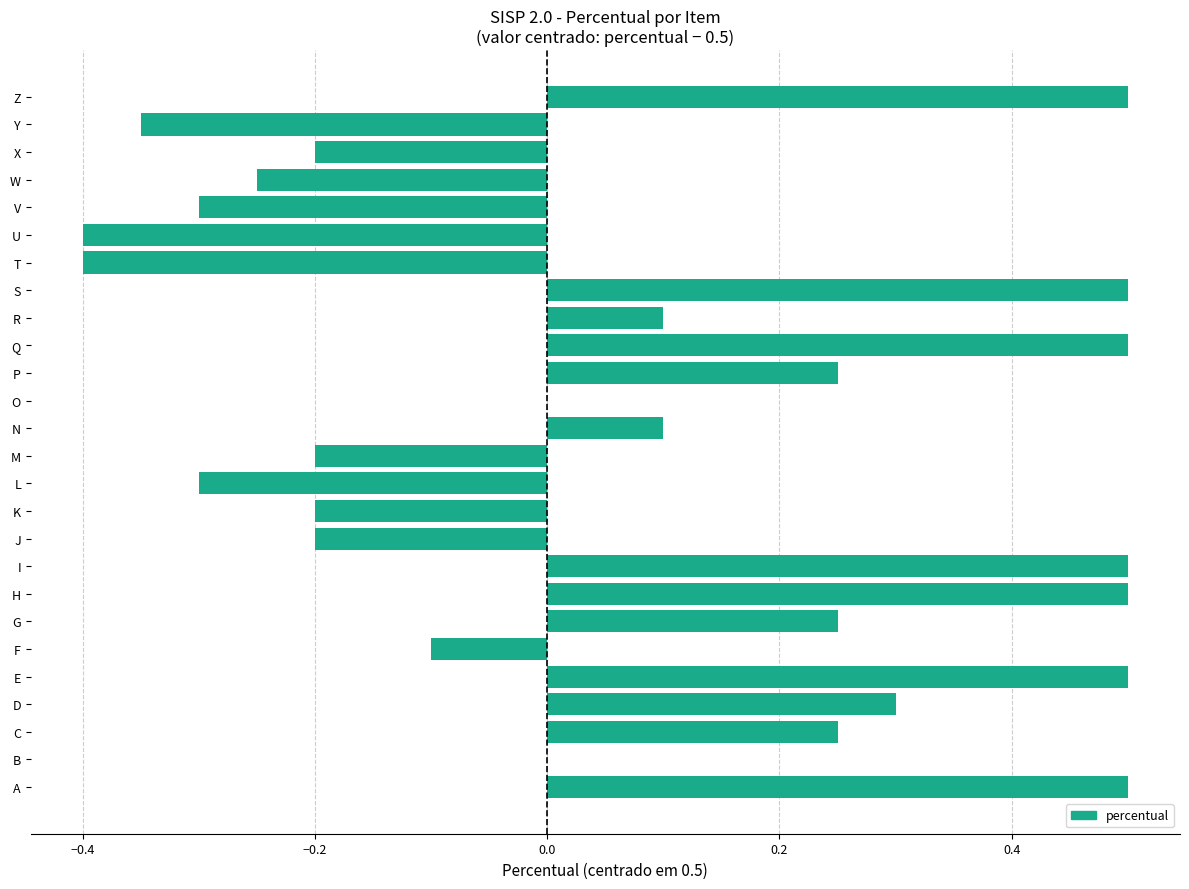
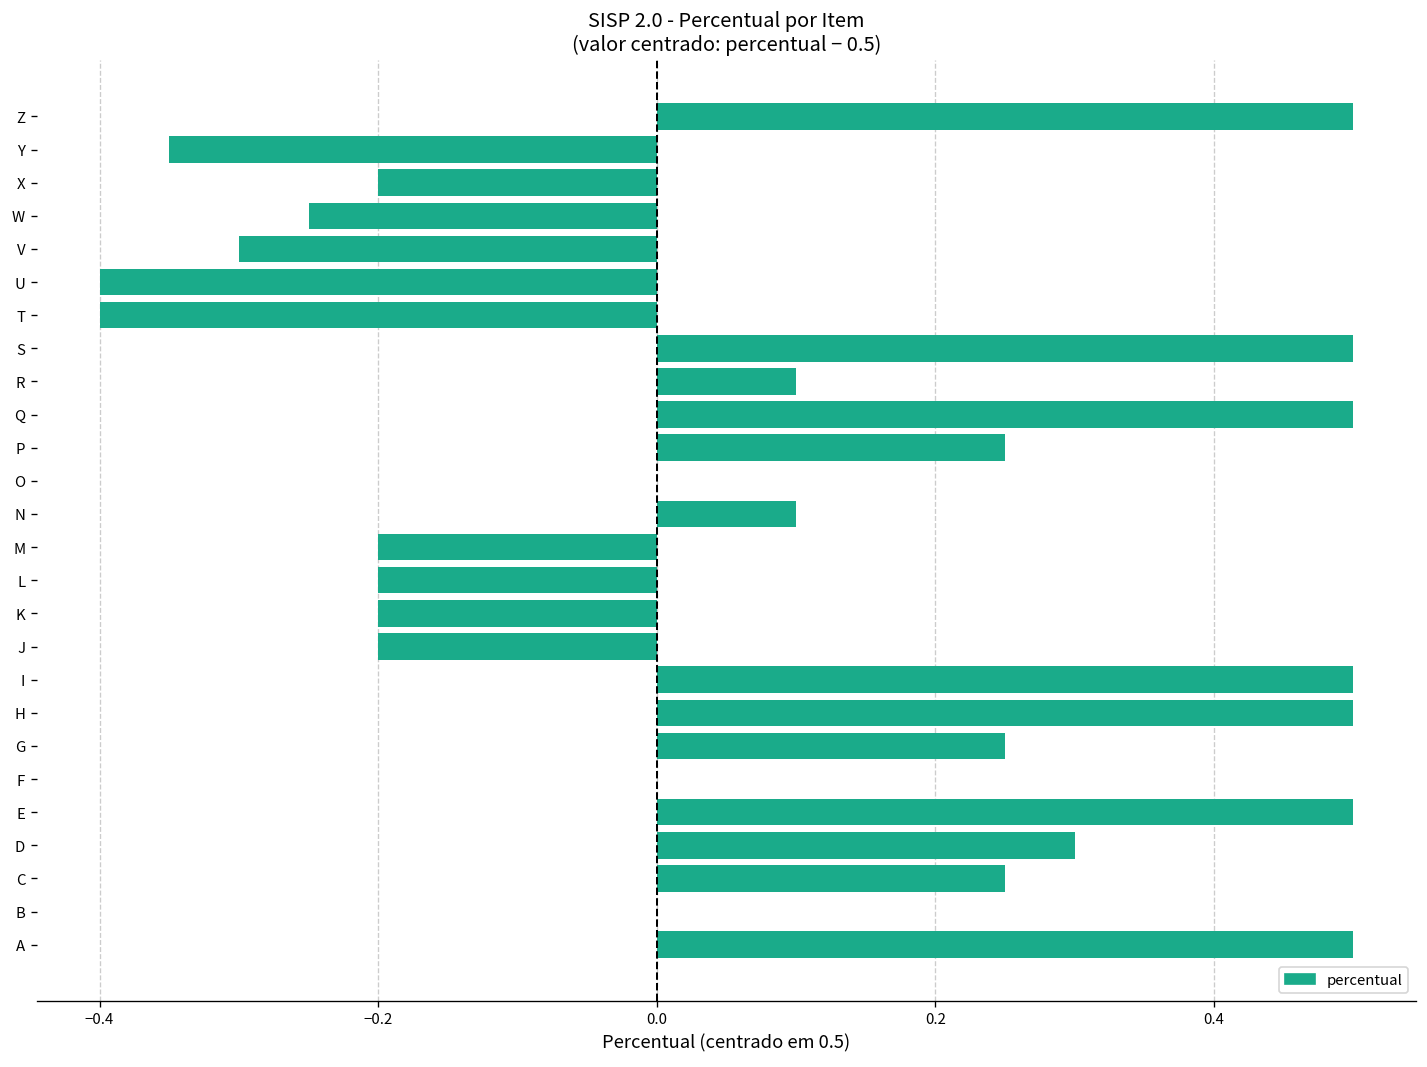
  {
    "Z": 0.500,
    "Y": -0.350,
    "X": -0.200,
    "W": -0.250,
    "V": -0.300,
    "U": -0.400,
    "T": -0.400,
    "S": 0.500,
    "R": 0.100,
    "Q": 0.500,
    "P": 0.250,
    "O": 0.000,
    "N": 0.100,
    "M": -0.200,
-   "L": -0.300,
+   "L": -0.200,
    "K": -0.200,
    "J": -0.200,
    "I": 0.500,
    "H": 0.500,
    "G": 0.250,
-   "F": -0.100,
+   "F": 0.000,
    "E": 0.500,
    "D": 0.300,
    "C": 0.250,
    "B": 0.000,
    "A": 0.500
  }
